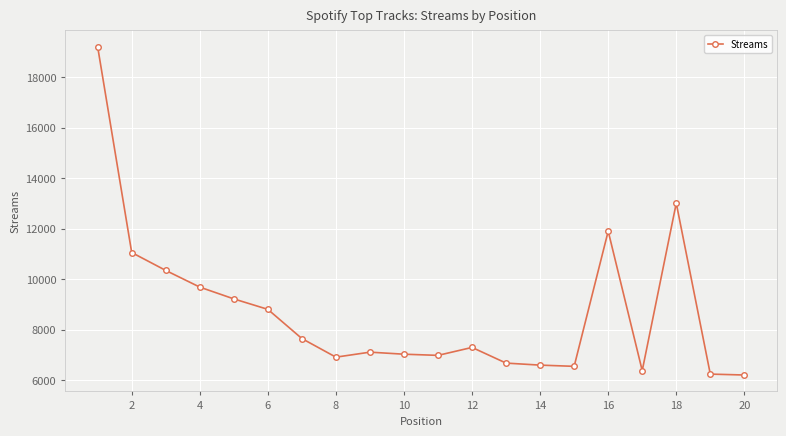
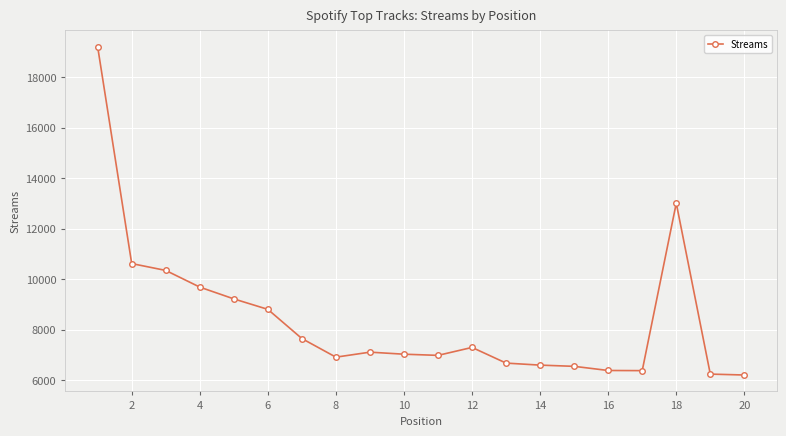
  {
-   "2": 11100,
+   "2": 10600,
    "4": 9700,
    "6": 8800,
    "8": 6900,
    "10": 7000,
    "12": 7300,
    "14": 6600,
-   "16": 11900,
+   "16": 6400,
    "18": 13000,
    "20": 6200
  }
